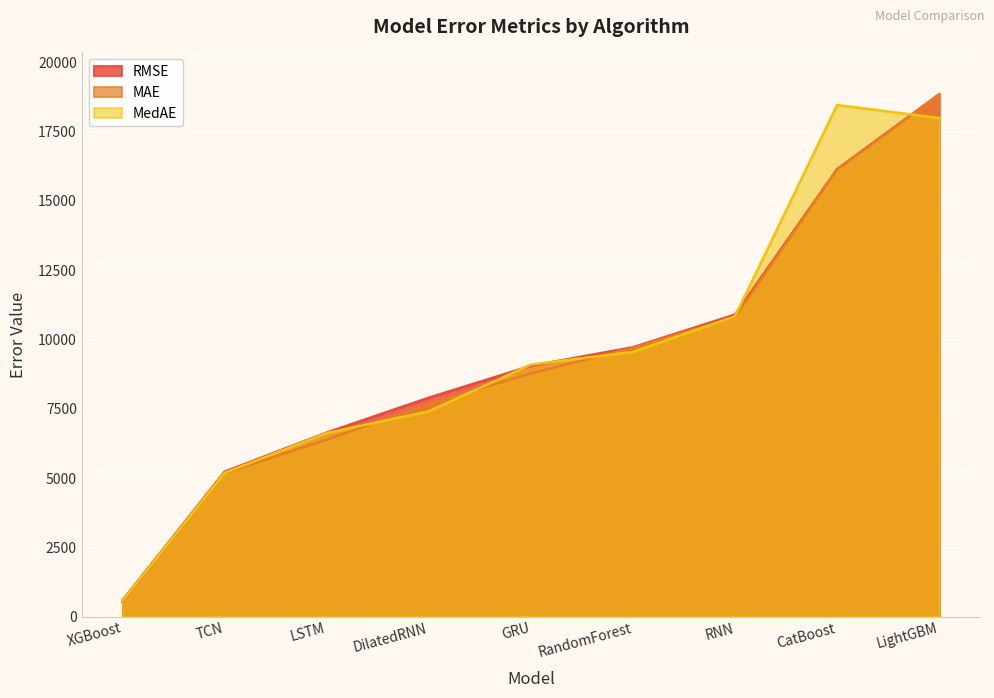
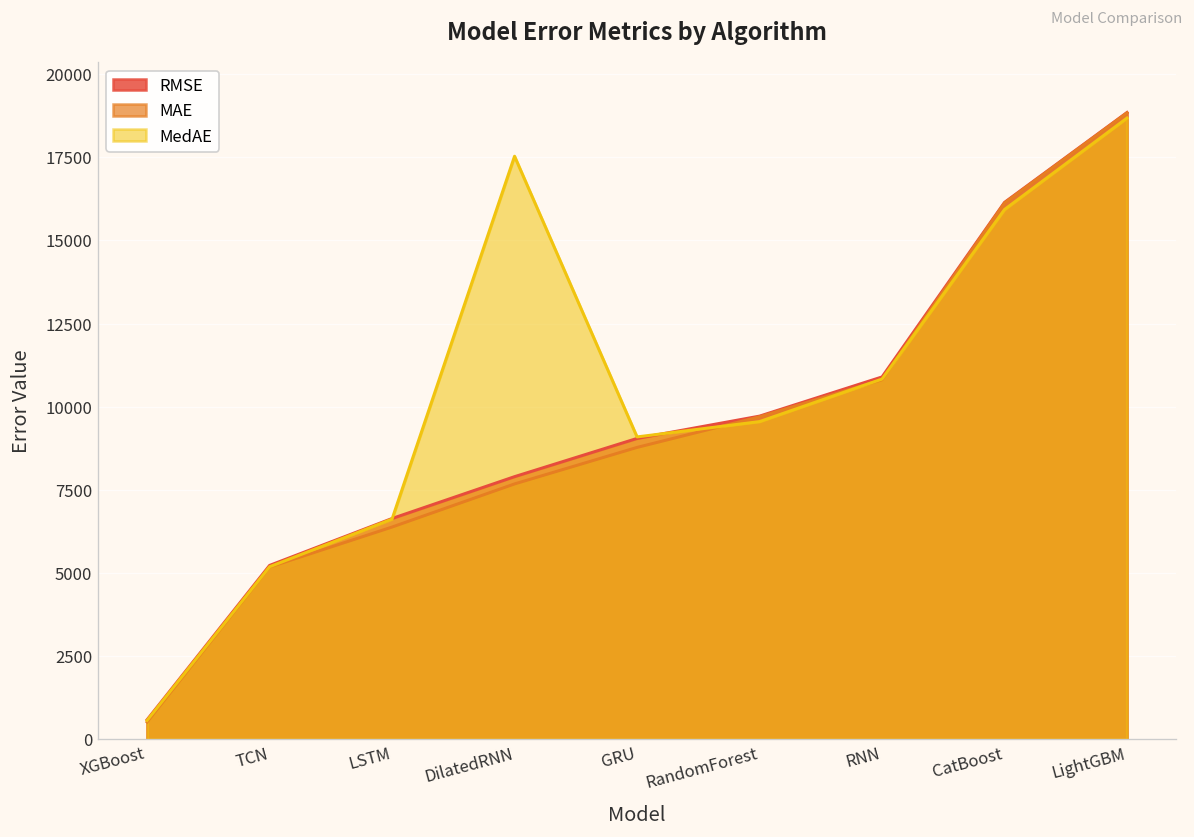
  {
    "MedAE": {
-     "DilatedRNN": 7400,
+     "DilatedRNN": 17500,
      "RandomForest": 9600,
-     "CatBoost": 18500,
-     "LightGBM": 18000
+     "CatBoost": 15900,
+     "LightGBM": 18700
    }
  }
